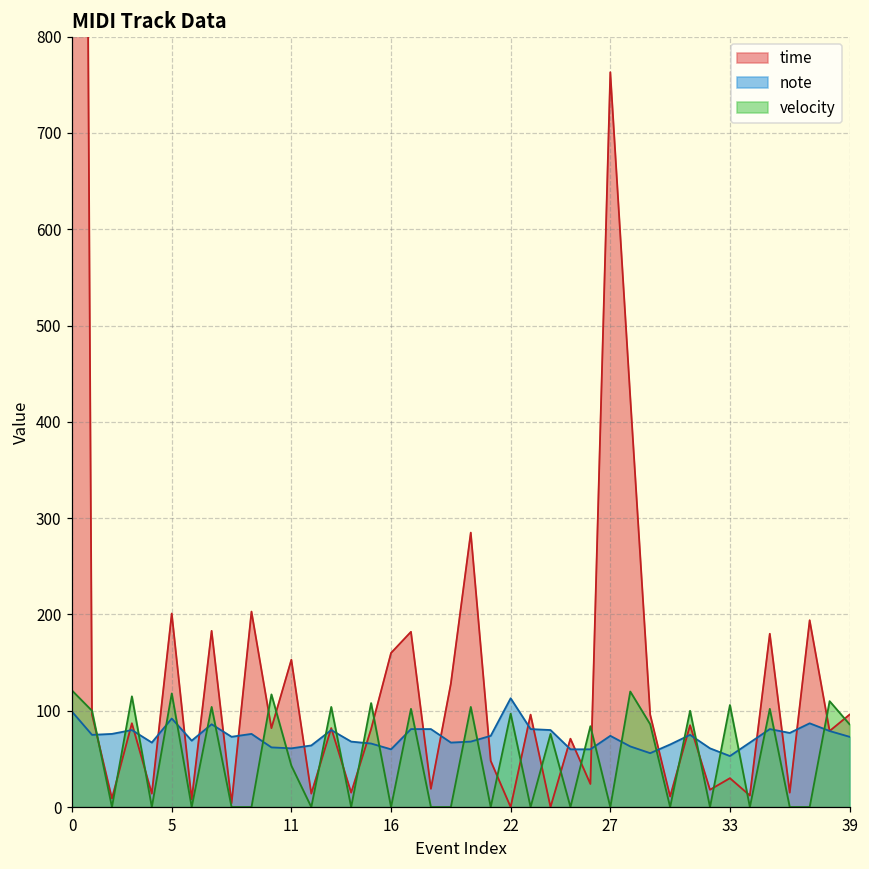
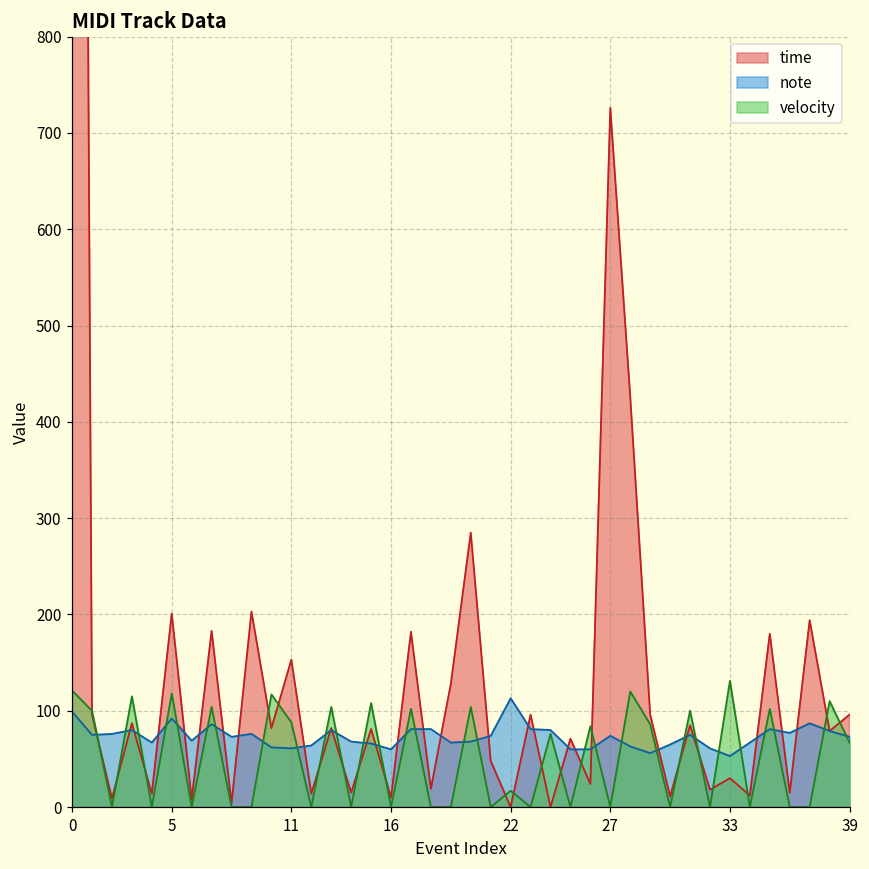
  {
    "time": {
      "5": 200,
      "11": 150,
-     "16": 160,
+     "16": 10,
      "22": 0,
-     "27": 760,
+     "27": 730,
      "33": 30,
      "39": 100
    },
    "note": {
      "0": 100,
      "5": 90,
      "11": 60,
      "16": 60,
      "22": 110,
      "27": 70,
      "33": 50,
      "39": 70
    },
    "velocity": {
      "0": 120,
      "5": 120,
-     "11": 40,
+     "11": 90,
      "16": 0,
-     "22": 100,
+     "22": 20,
      "27": 0,
-     "33": 110,
-     "39": 90
+     "33": 130,
+     "39": 70
    }
  }
